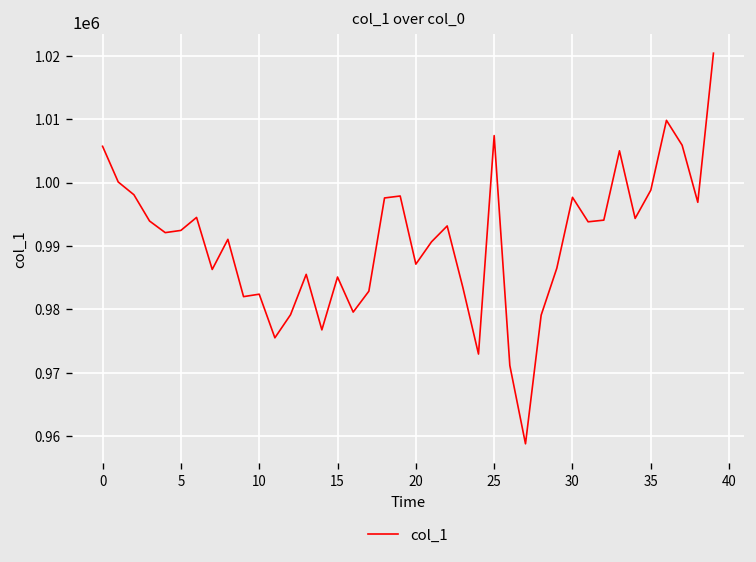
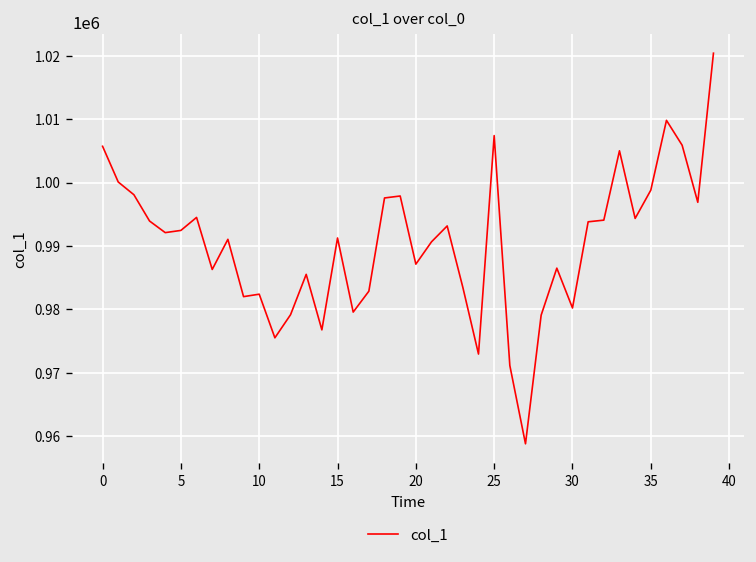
  {
    "0": 1006000,
    "5": 992000,
    "10": 982000,
-   "15": 985000,
+   "15": 991000,
    "20": 987000,
    "25": 1007000,
-   "30": 998000,
+   "30": 980000,
    "35": 999000
  }
